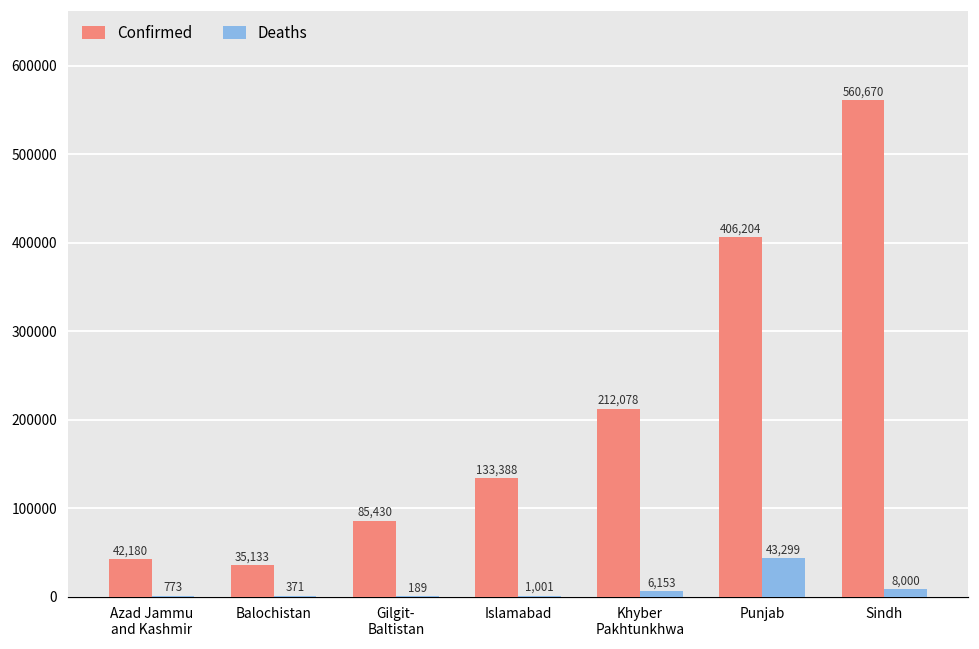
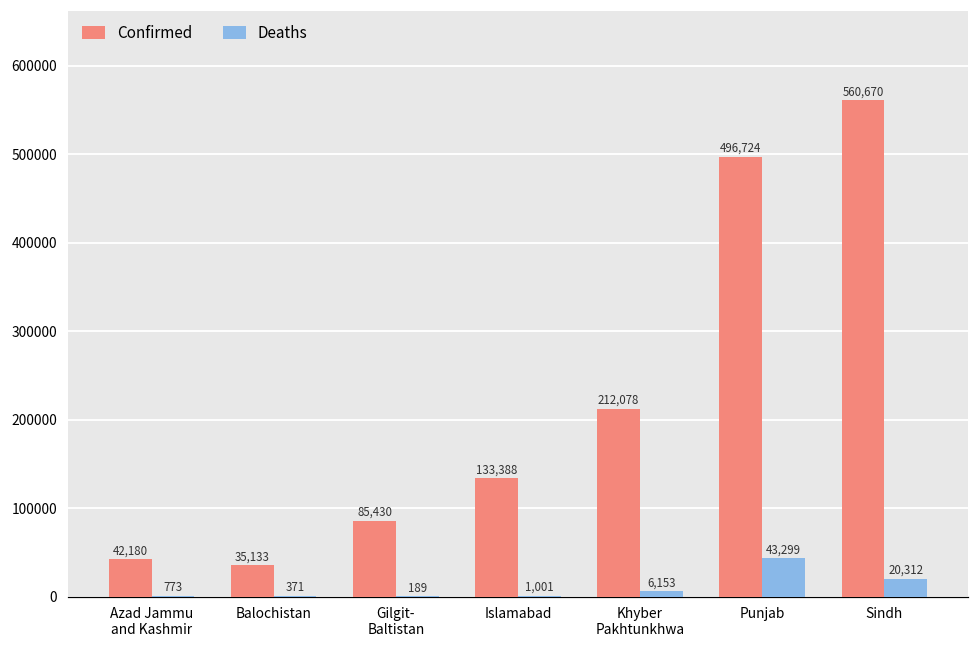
  {
    "Confirmed": {
      "Azad Jammu and Kashmir": "42,180",
      "Balochistan": "35,133",
      "Gilgit- Baltistan": "85,430",
      "Islamabad": "133,388",
      "Khyber Pakhtunkhwa": "212,078",
-     "Punjab": "406,204",
+     "Punjab": "496,724",
      "Sindh": "560,670"
    },
    "Deaths": {
      "Azad Jammu and Kashmir": "773",
      "Balochistan": "371",
      "Gilgit- Baltistan": "189",
      "Islamabad": "1,001",
      "Khyber Pakhtunkhwa": "6,153",
      "Punjab": "43,299",
-     "Sindh": "8,000"
+     "Sindh": "20,312"
    }
  }
